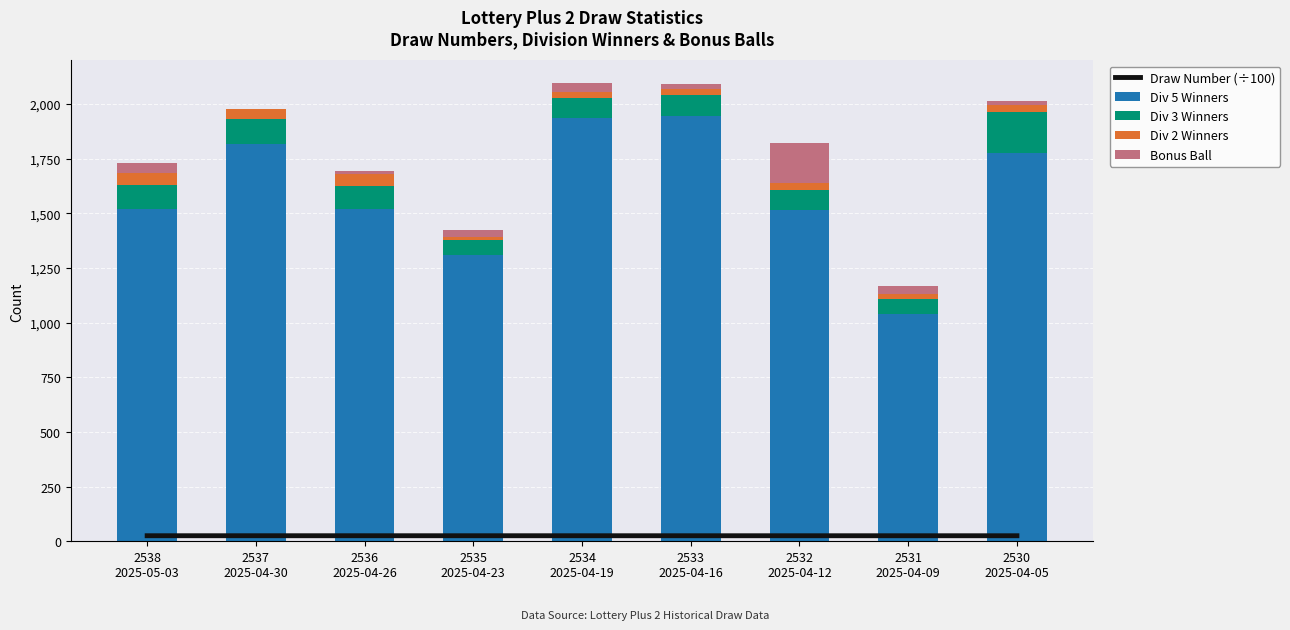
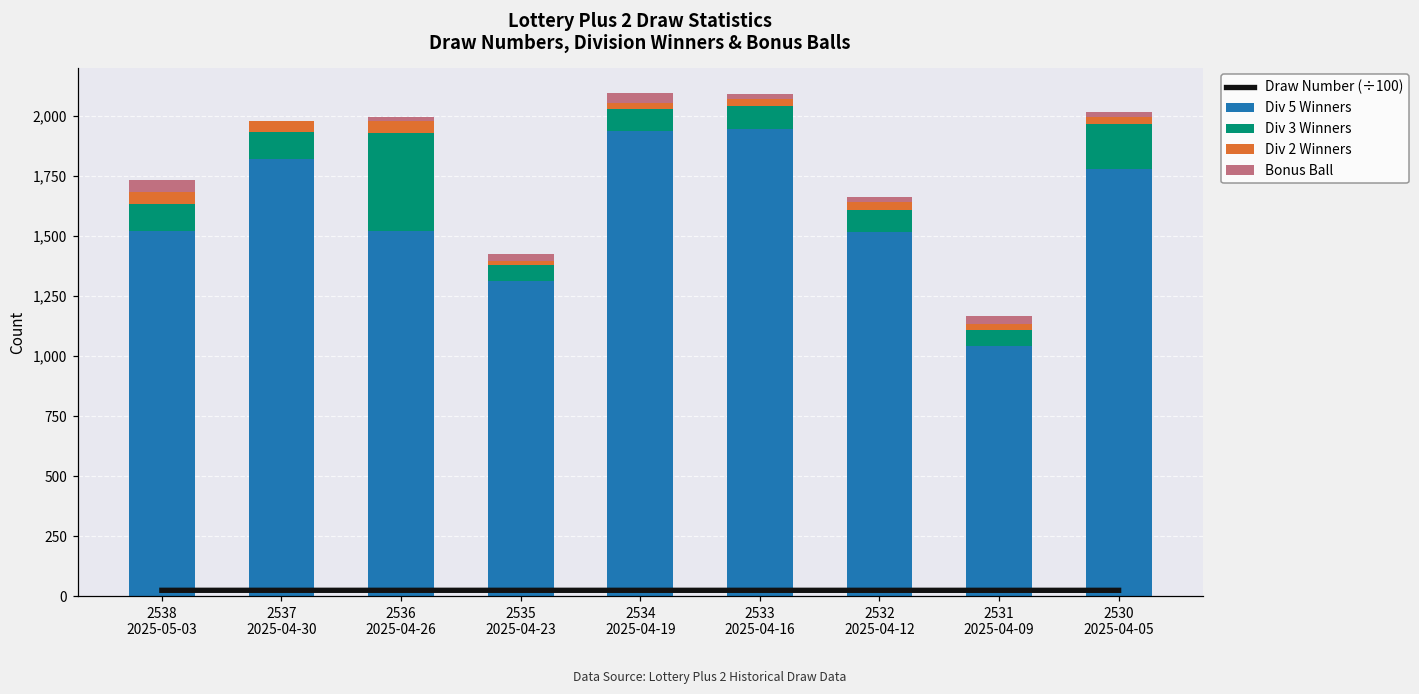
  {
    "Draw Number (÷100)": {
      "2538 2025-05-03": "30",
      "2537 2025-04-30": "30",
      "2536 2025-04-26": "30",
      "2535 2025-04-23": "30",
      "2534 2025-04-19": "30",
      "2533 2025-04-16": "30",
      "2532 2025-04-12": "30",
      "2531 2025-04-09": "30",
      "2530 2025-04-05": "30"
    },
    "Div 5 Winners": {
      "2538 2025-05-03": "1,520",
      "2537 2025-04-30": "1,820",
      "2536 2025-04-26": "1,520",
      "2535 2025-04-23": "1,310",
      "2534 2025-04-19": "1,940",
      "2533 2025-04-16": "1,950",
      "2532 2025-04-12": "1,520",
      "2531 2025-04-09": "1,040",
      "2530 2025-04-05": "1,780"
    },
    "Div 3 Winners": {
      "2538 2025-05-03": "110",
      "2537 2025-04-30": "110",
-     "2536 2025-04-26": "110",
+     "2536 2025-04-26": "410",
      "2535 2025-04-23": "70",
      "2534 2025-04-19": "90",
      "2533 2025-04-16": "90",
      "2532 2025-04-12": "90",
      "2531 2025-04-09": "70",
      "2530 2025-04-05": "190"
    },
    "Div 2 Winners": {
      "2538 2025-05-03": "50",
      "2537 2025-04-30": "50",
      "2536 2025-04-26": "50",
      "2535 2025-04-23": "20",
      "2534 2025-04-19": "30",
      "2533 2025-04-16": "30",
      "2532 2025-04-12": "30",
      "2531 2025-04-09": "20",
      "2530 2025-04-05": "30"
    },
    "Bonus Ball": {
      "2538 2025-05-03": "50",
      "2536 2025-04-26": "20",
      "2535 2025-04-23": "30",
      "2534 2025-04-19": "40",
      "2533 2025-04-16": "20",
-     "2532 2025-04-12": "180",
+     "2532 2025-04-12": "20",
      "2531 2025-04-09": "40",
      "2530 2025-04-05": "20"
    }
  }
